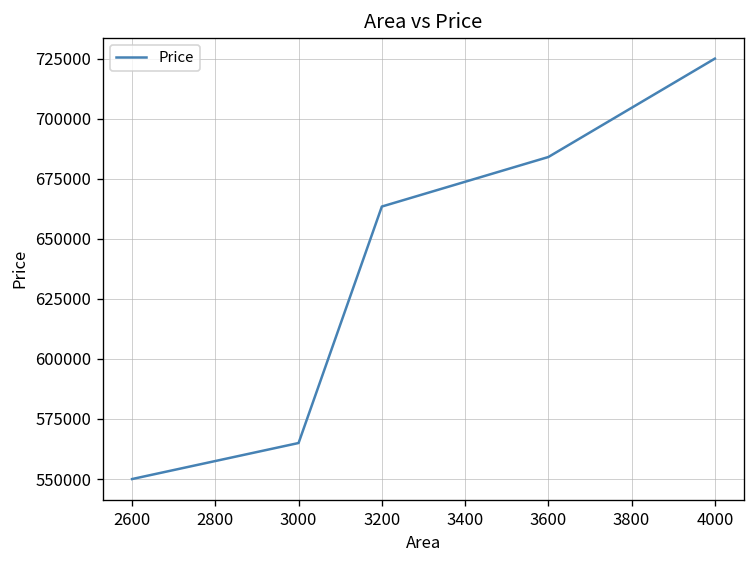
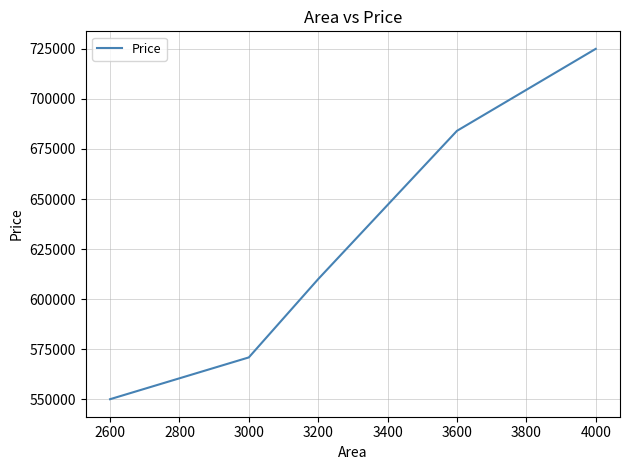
  {
    "2600": 550000,
-   "3000": 565000,
-   "3200": 663000,
+   "3000": 571000,
+   "3200": 610000,
    "3600": 684000,
    "4000": 725000
  }
